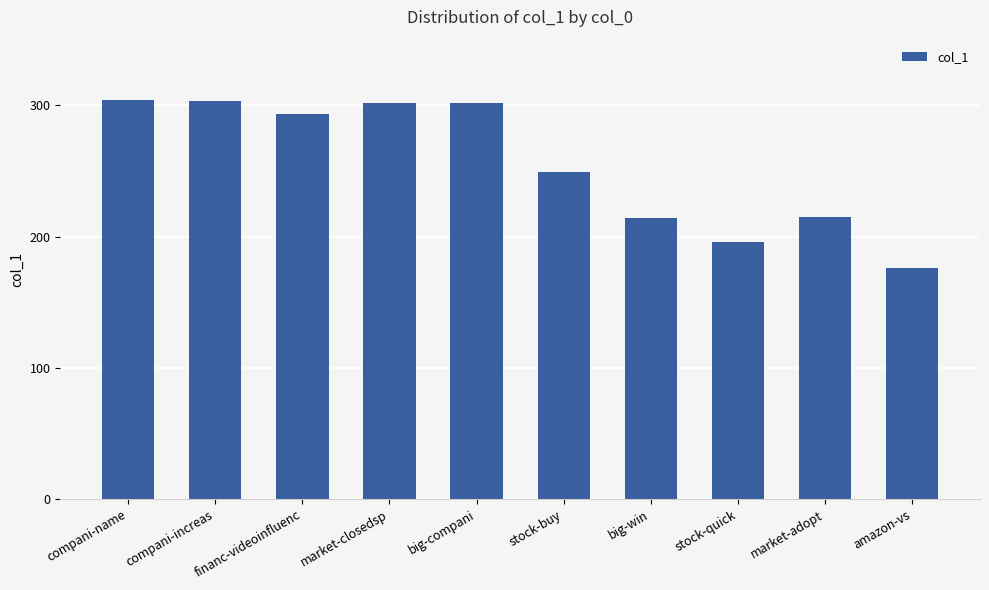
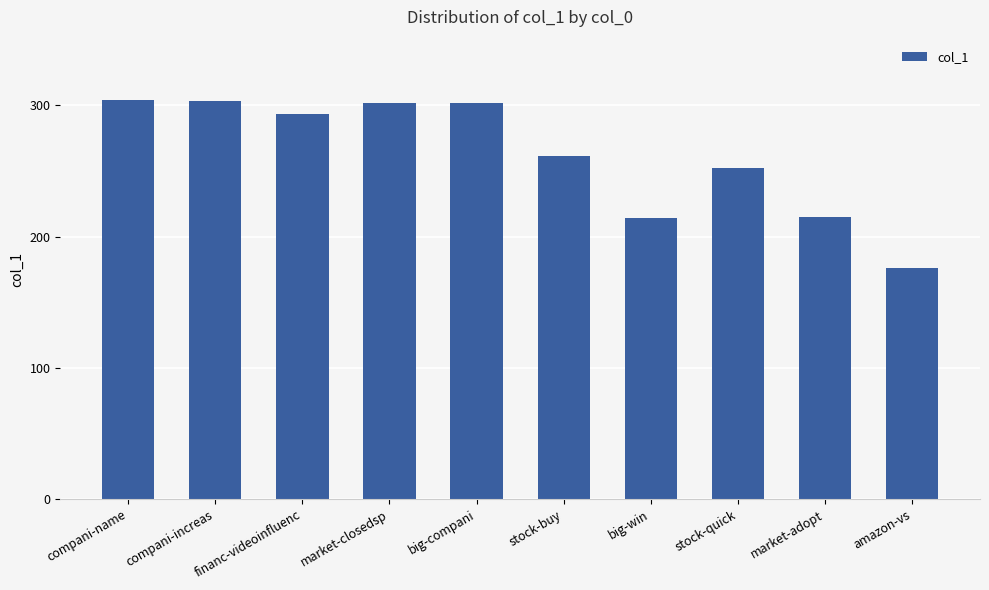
  {
    "compani-name": 304,
    "compani-increas": 303,
    "financ-videoinfluenc": 293,
    "market-closedsp": 302,
    "big-compani": 302,
-   "stock-buy": 249,
+   "stock-buy": 261,
    "big-win": 214,
-   "stock-quick": 196,
+   "stock-quick": 252,
    "market-adopt": 215,
    "amazon-vs": 176
  }
